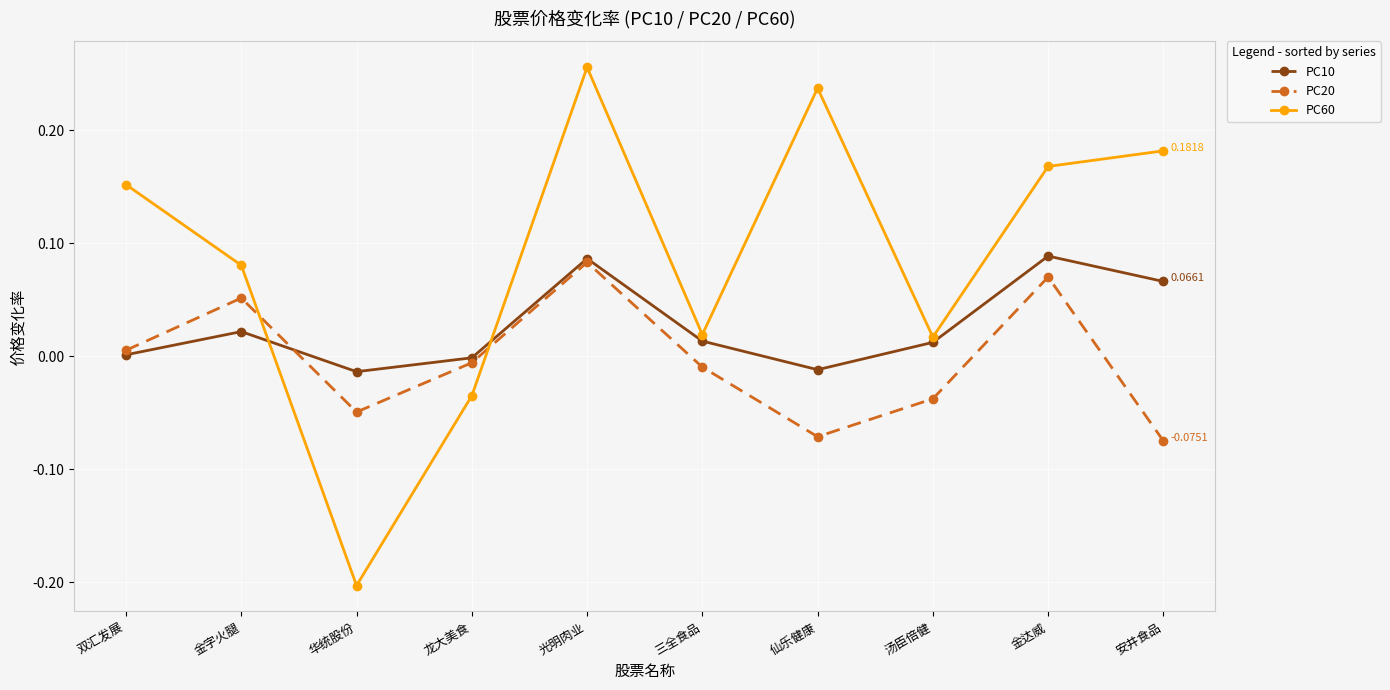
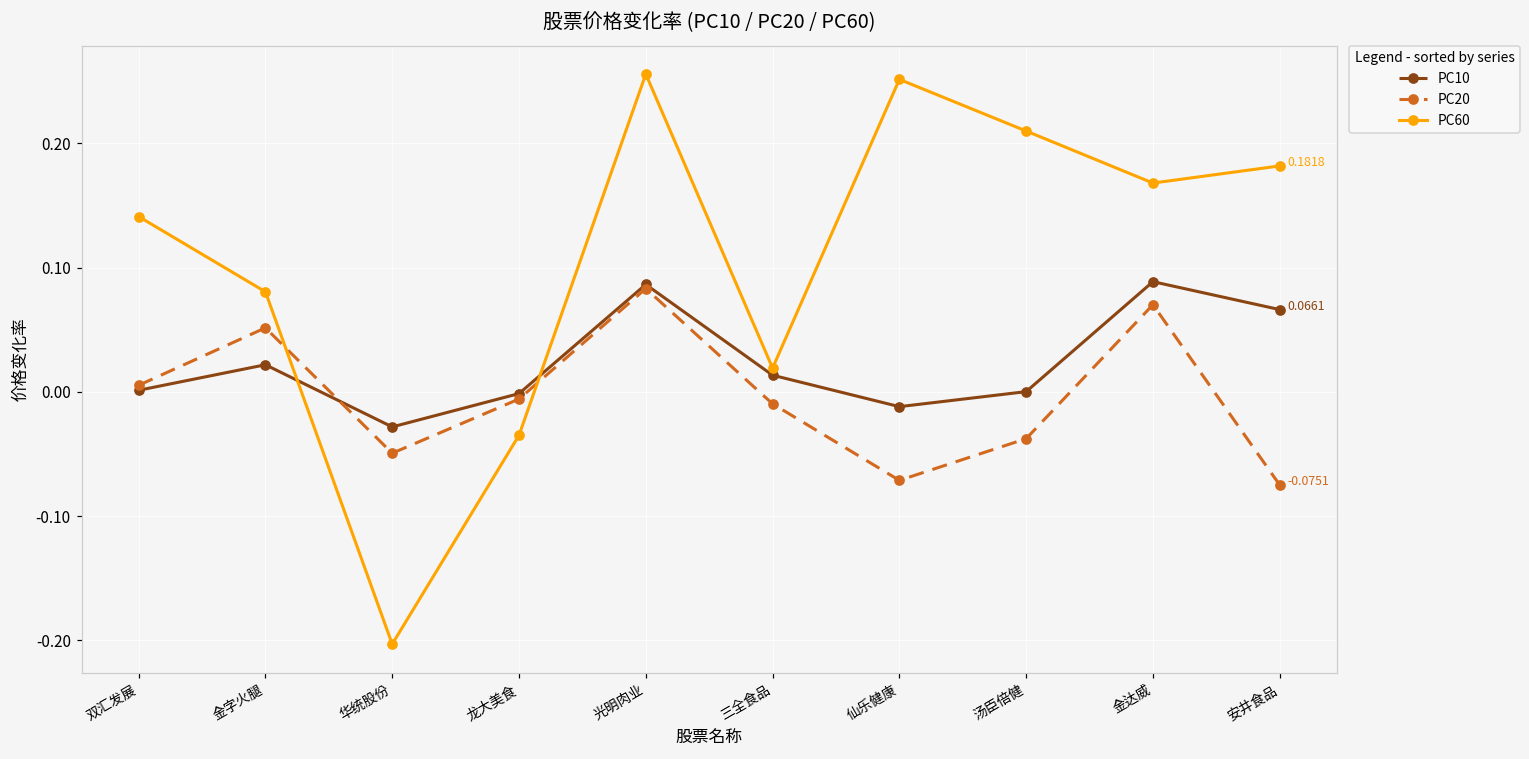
  {
    "PC10": {
      "双汇发展": 0.001,
      "金字火腿": 0.022,
-     "华统股份": -0.014,
+     "华统股份": -0.028,
      "龙大美食": -0.001,
      "光明肉业": 0.086,
      "三全食品": 0.013,
      "仙乐健康": -0.012,
-     "汤臣倍健": 0.012,
+     "汤臣倍健": 0.000,
      "金达威": 0.089
    },
    "PC20": {
      "安井食品": -0.0751
    },
    "PC60": {
-     "双汇发展": 0.152,
+     "双汇发展": 0.141,
      "金字火腿": 0.080,
      "华统股份": -0.203,
      "龙大美食": -0.035,
      "光明肉业": 0.256,
      "三全食品": 0.019,
-     "仙乐健康": 0.237,
-     "汤臣倍健": 0.017,
+     "仙乐健康": 0.251,
+     "汤臣倍健": 0.210,
      "金达威": 0.168
    }
  }
